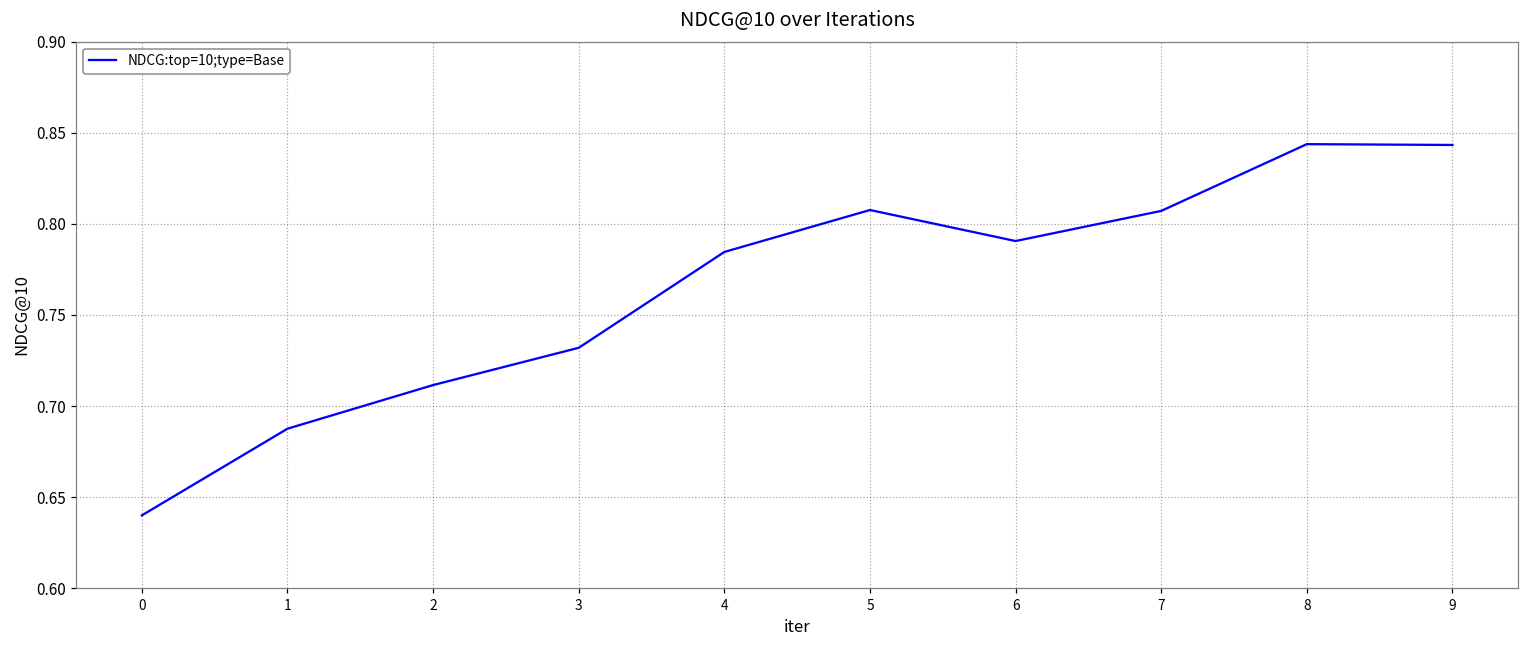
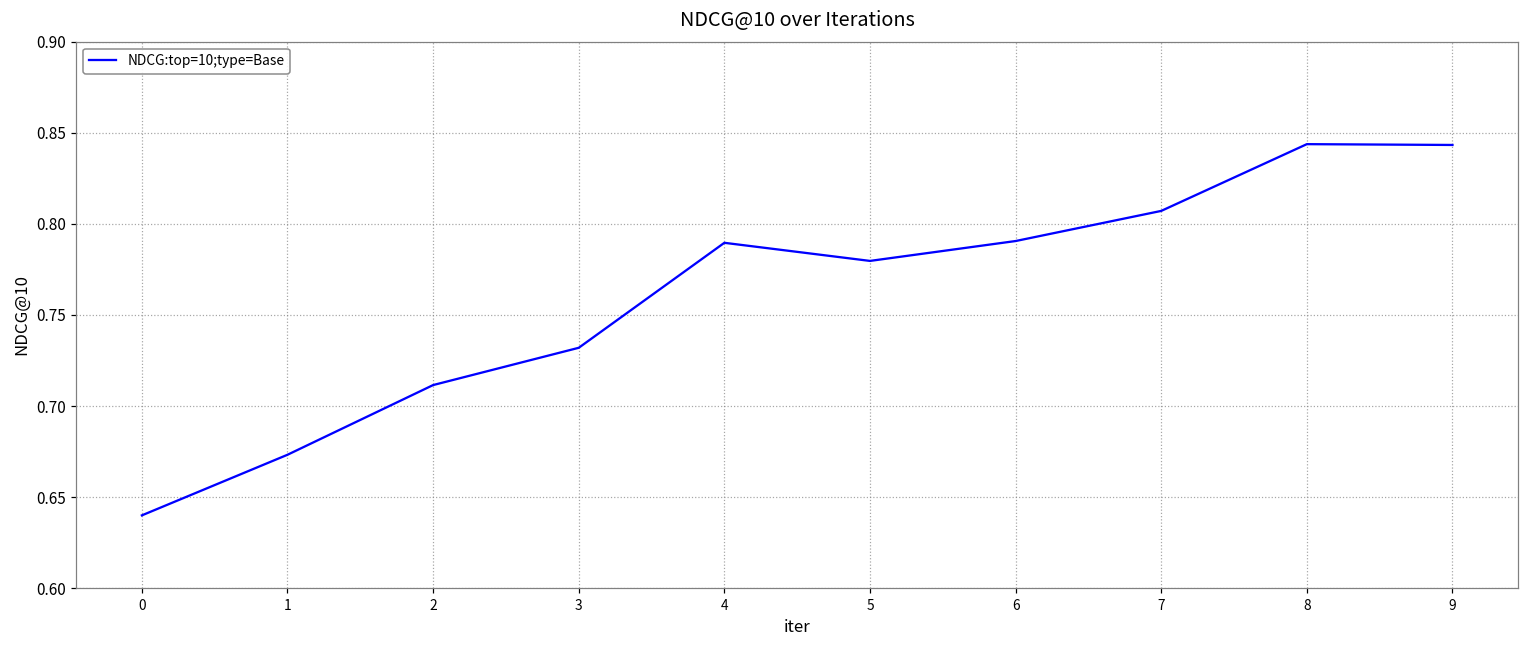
  {
    "0": 0.640,
-   "1": 0.688,
+   "1": 0.673,
    "2": 0.712,
    "3": 0.732,
-   "4": 0.785,
-   "5": 0.808,
+   "4": 0.790,
+   "5": 0.780,
    "6": 0.791,
    "7": 0.807,
    "8": 0.844,
    "9": 0.843
  }
